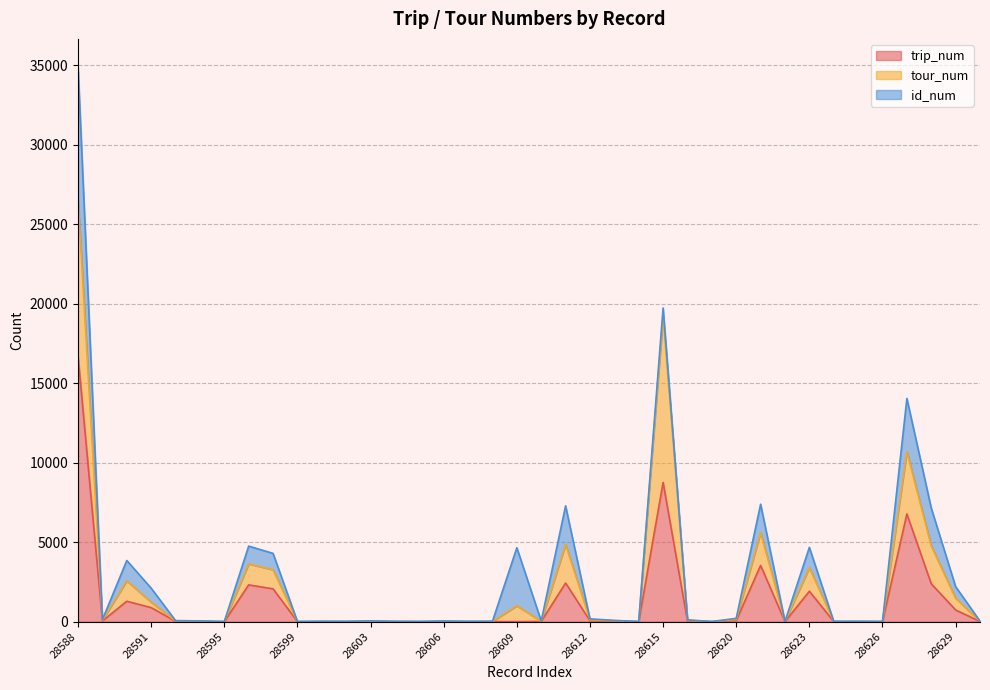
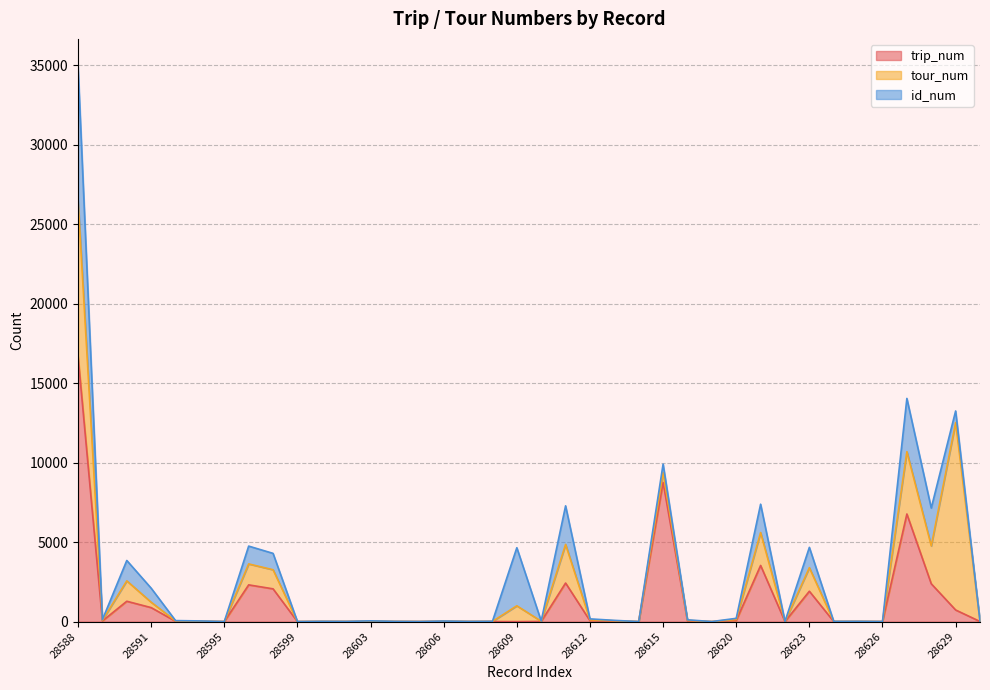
  {
    "trip_num": {
      "28588": 16700,
      "28591": 900,
      "28609": 0,
      "28615": 8800,
      "28623": 1900,
      "28629": 700
    },
    "tour_num": {
      "28588": 9800,
      "28591": 300,
      "28609": 1000,
-     "28615": 10400,
+     "28615": 600,
      "28623": 1500,
-     "28629": 700
+     "28629": 11800
    },
    "id_num": {
      "28588": 8400,
      "28591": 900,
      "28609": 3700,
      "28615": 500,
      "28623": 1300,
      "28629": 700
    }
  }
